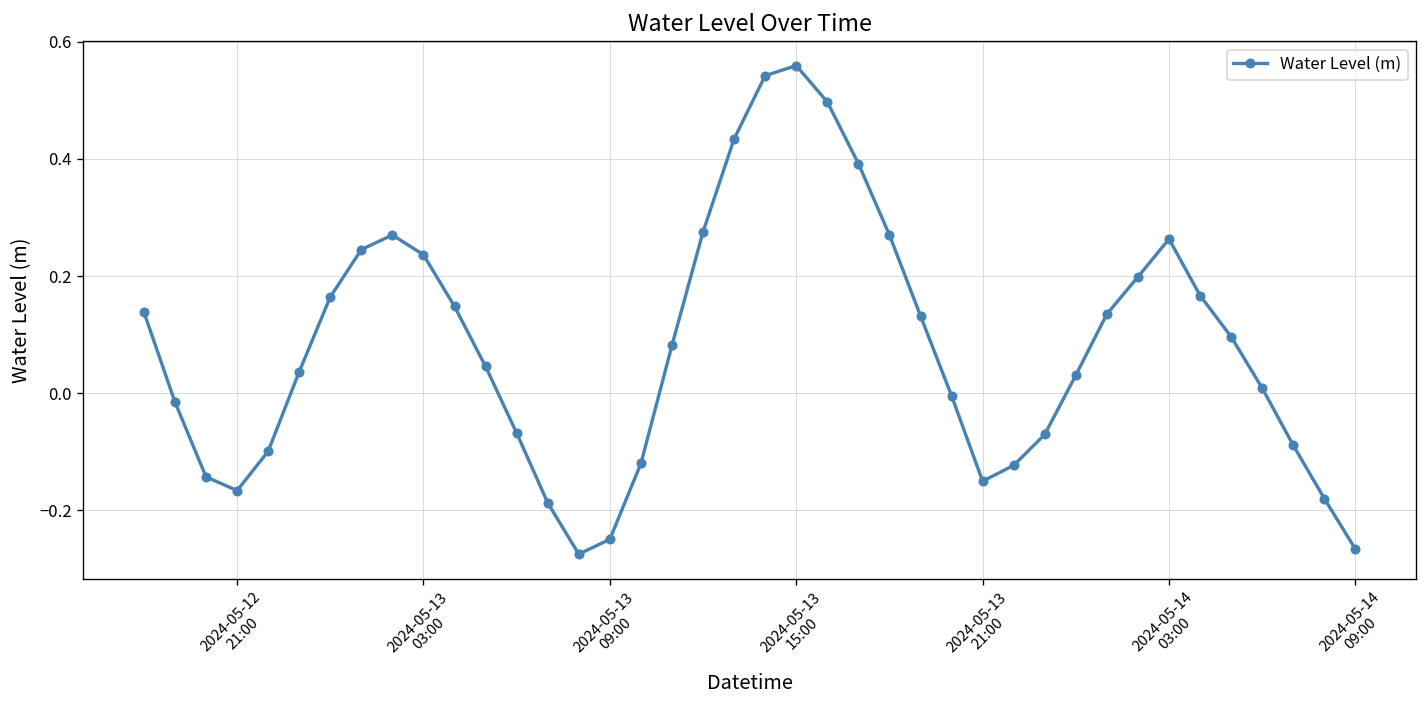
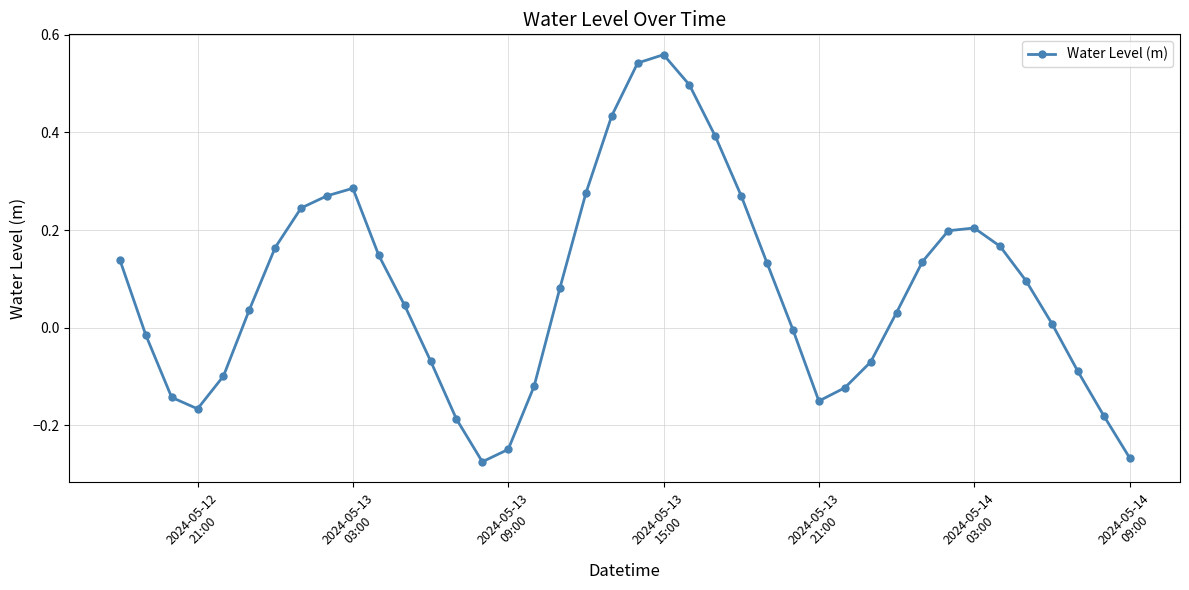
  {
    "2024-05-12 21:00": -0.17,
-   "2024-05-13 03:00": 0.24,
+   "2024-05-13 03:00": 0.29,
    "2024-05-13 09:00": -0.25,
    "2024-05-13 15:00": 0.56,
    "2024-05-13 21:00": -0.15,
-   "2024-05-14 03:00": 0.26,
+   "2024-05-14 03:00": 0.20,
    "2024-05-14 09:00": -0.27
  }
